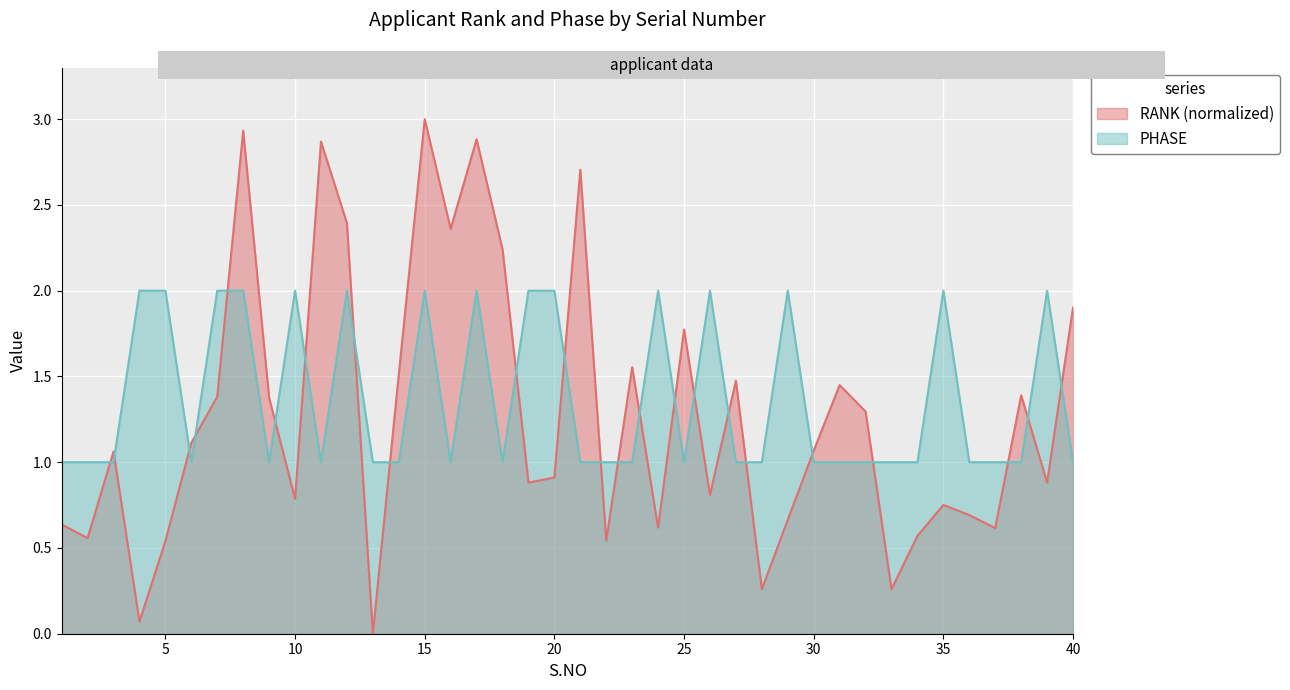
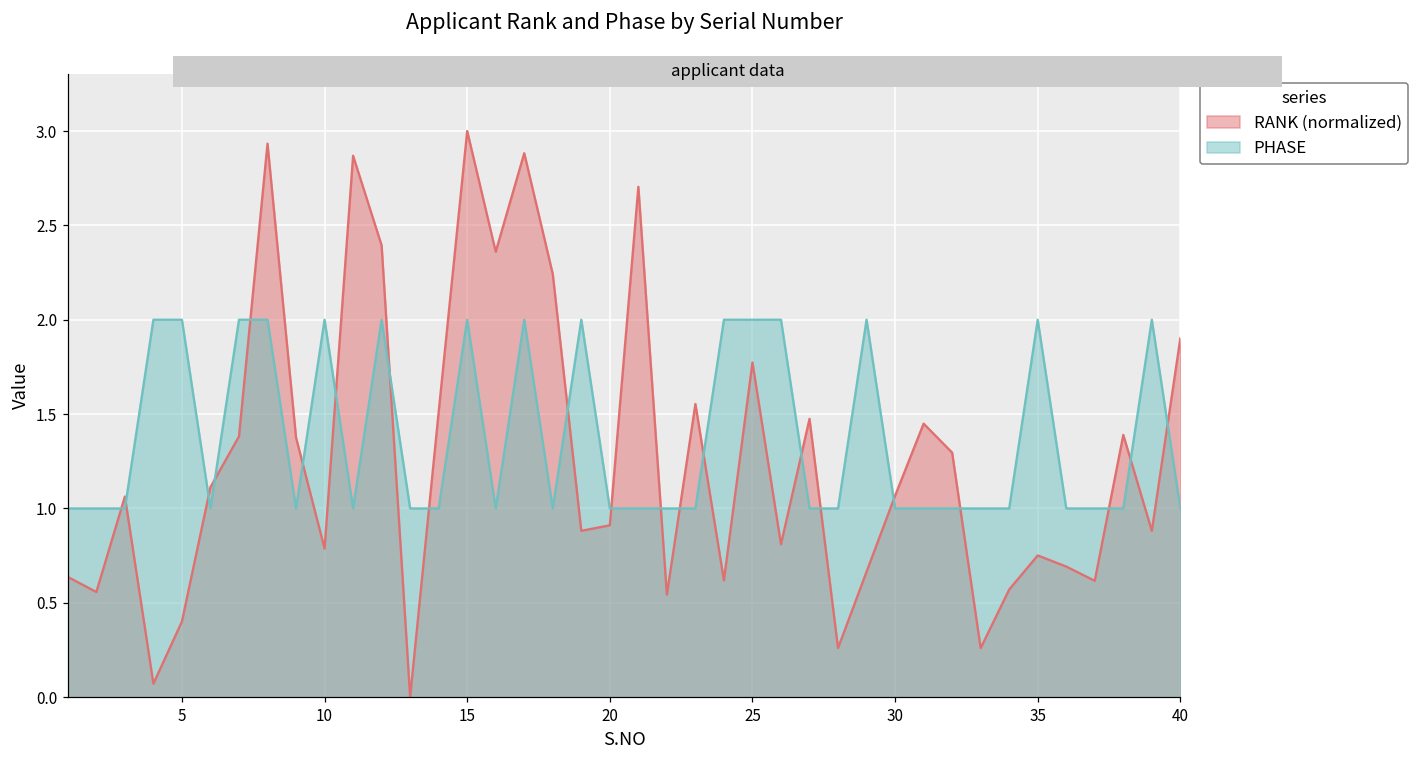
  {
    "RANK (normalized)": {
-     "5": 0.54,
+     "5": 0.40,
      "10": 0.79,
      "15": 3.00,
      "20": 0.91,
      "25": 1.77,
      "30": 1.07,
      "35": 0.75,
      "40": 1.90
    },
    "PHASE": {
      "5": 2,
      "10": 2,
      "15": 2,
-     "20": 2,
-     "25": 1,
+     "20": 1,
+     "25": 2,
      "30": 1,
      "35": 2,
      "40": 1
    }
  }
